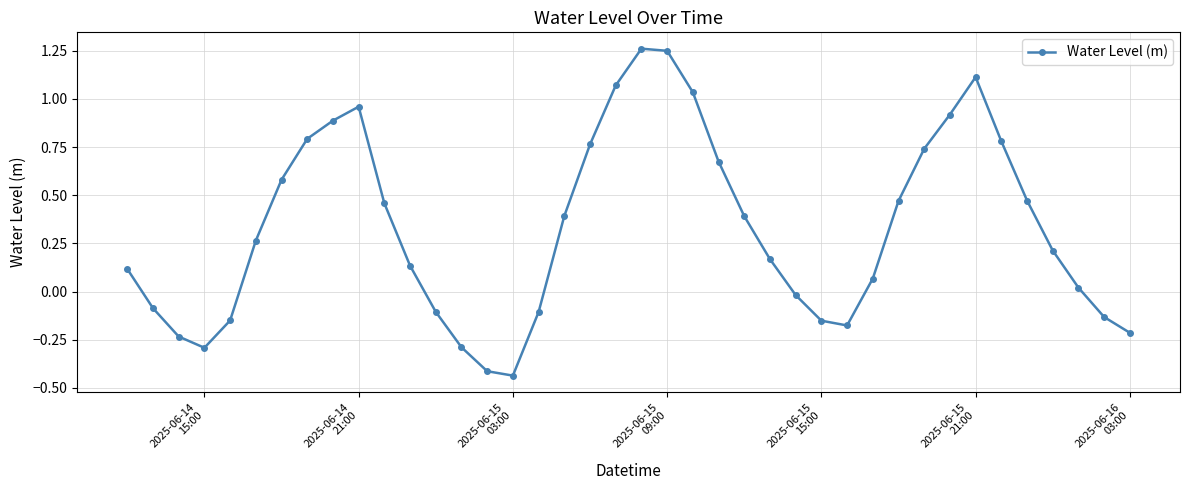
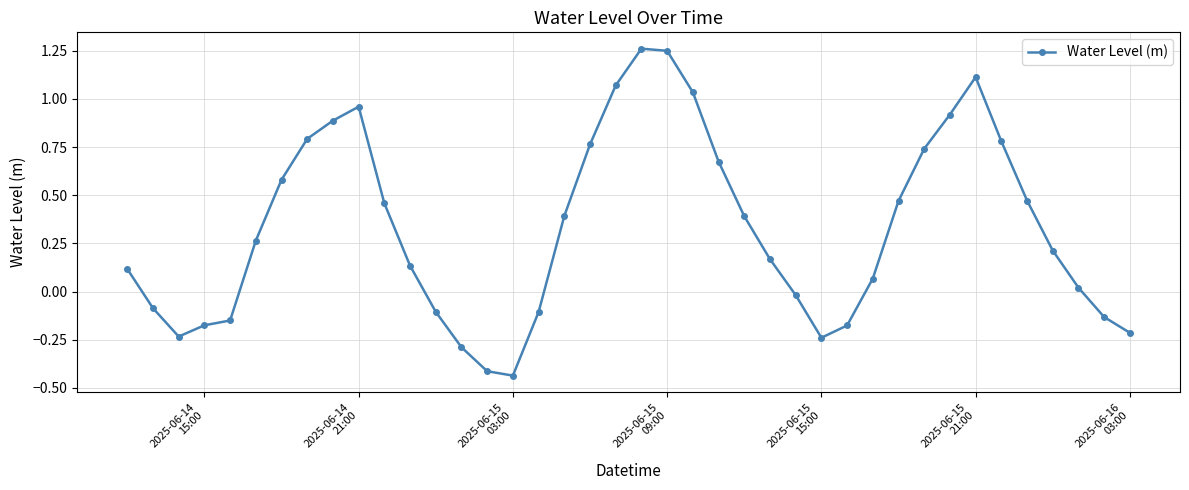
  {
-   "2025-06-14 15:00": -0.29,
+   "2025-06-14 15:00": -0.17,
    "2025-06-14 21:00": 0.96,
    "2025-06-15 03:00": -0.44,
    "2025-06-15 09:00": 1.25,
-   "2025-06-15 15:00": -0.15,
+   "2025-06-15 15:00": -0.24,
    "2025-06-15 21:00": 1.11,
    "2025-06-16 03:00": -0.21
  }
